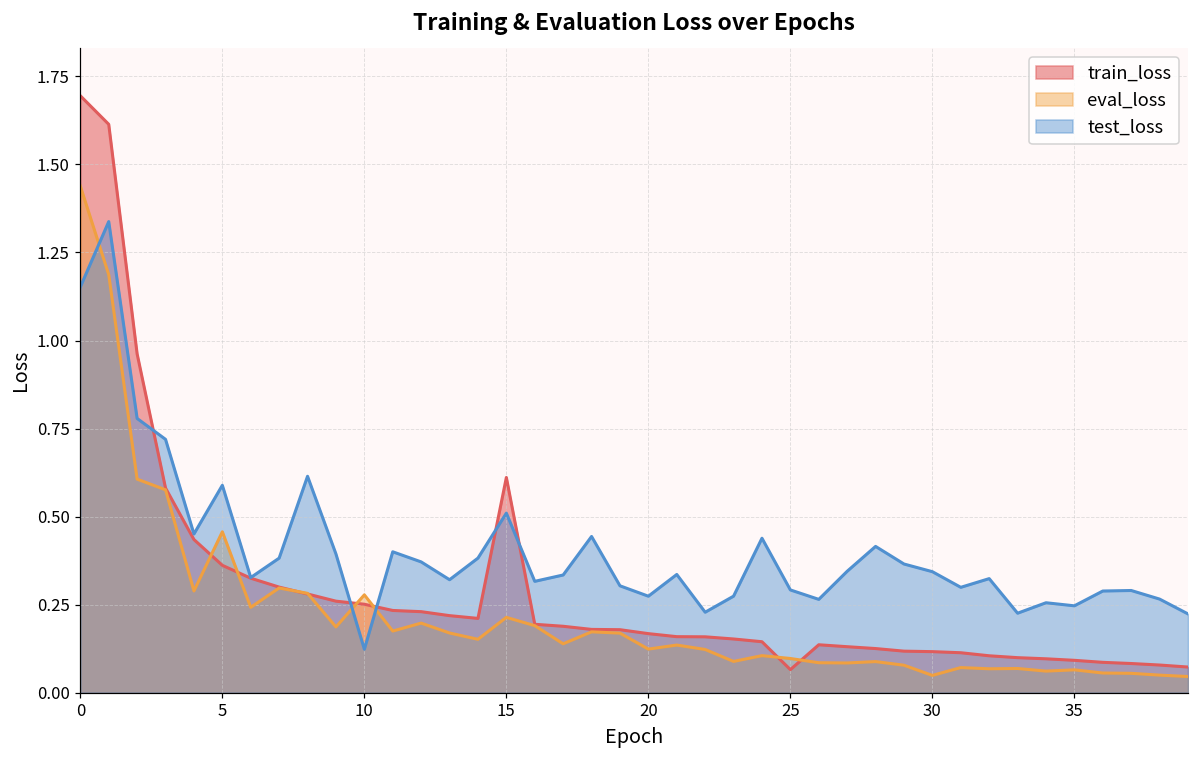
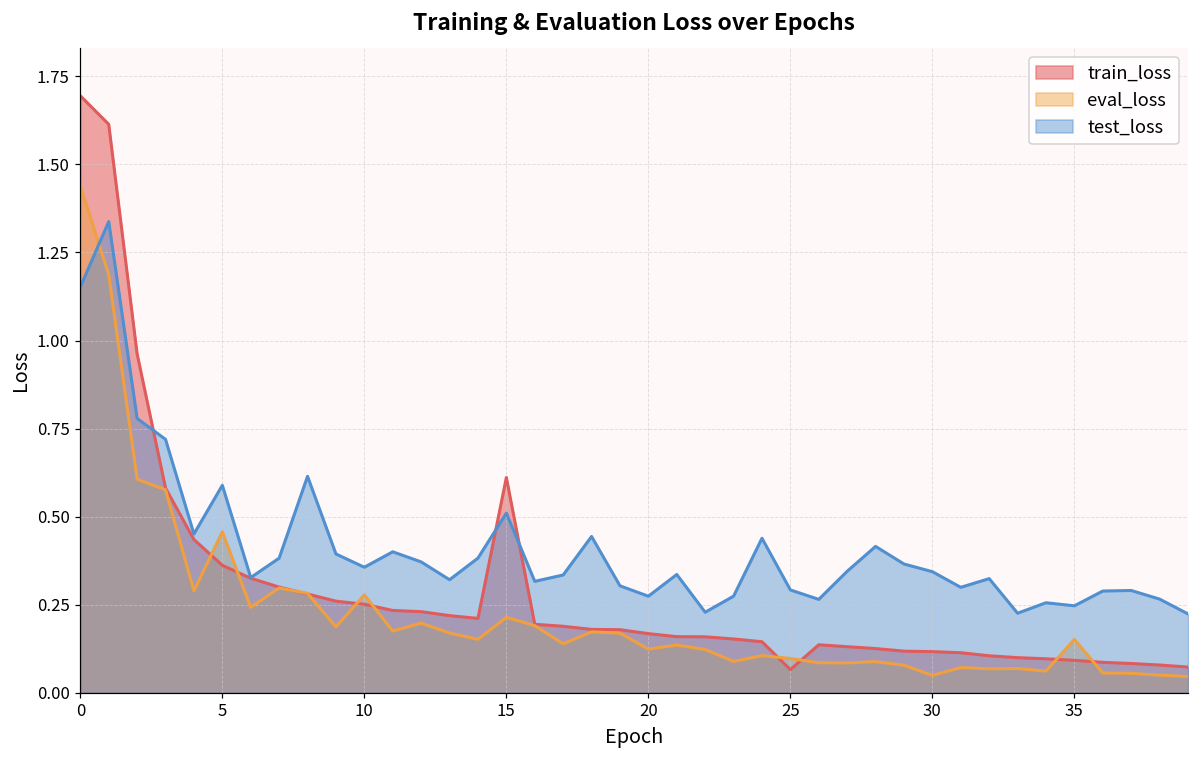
  {
    "train_loss": {
      "0": 1.69,
      "5": 0.36,
      "10": 0.25,
      "15": 0.61,
      "20": 0.17,
      "25": 0.07,
      "30": 0.12,
      "35": 0.09
    },
    "eval_loss": {
      "0": 1.44,
      "5": 0.46,
      "10": 0.28,
      "15": 0.21,
      "20": 0.12,
      "25": 0.10,
      "30": 0.05,
-     "35": 0.06
+     "35": 0.15
    },
    "test_loss": {
      "0": 1.15,
      "5": 0.59,
-     "10": 0.12,
+     "10": 0.36,
      "15": 0.51,
      "20": 0.27,
      "25": 0.29,
      "30": 0.34,
      "35": 0.25
    }
  }
